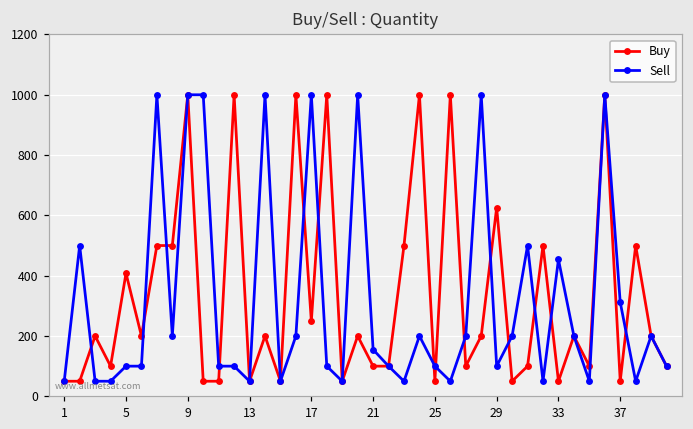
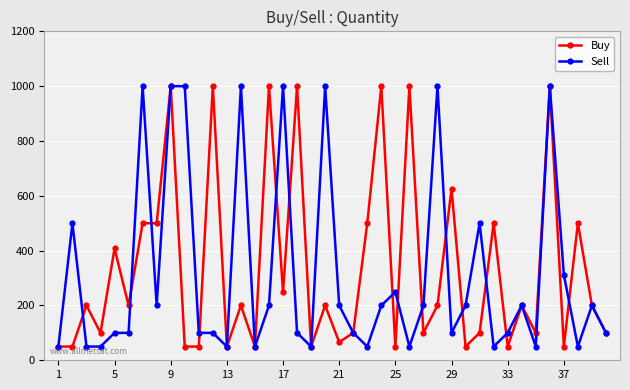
  {
    "Buy": {
      "5": 410,
      "17": 250,
-     "21": 100,
+     "21": 70,
      "25": 50,
      "29": 630,
      "33": 50,
      "37": 50
    },
    "Sell": {
      "5": 100,
      "17": 1000,
-     "21": 160,
-     "25": 100,
+     "21": 200,
+     "25": 250,
      "29": 100,
-     "33": 450,
+     "33": 100,
      "37": 310
    }
  }
